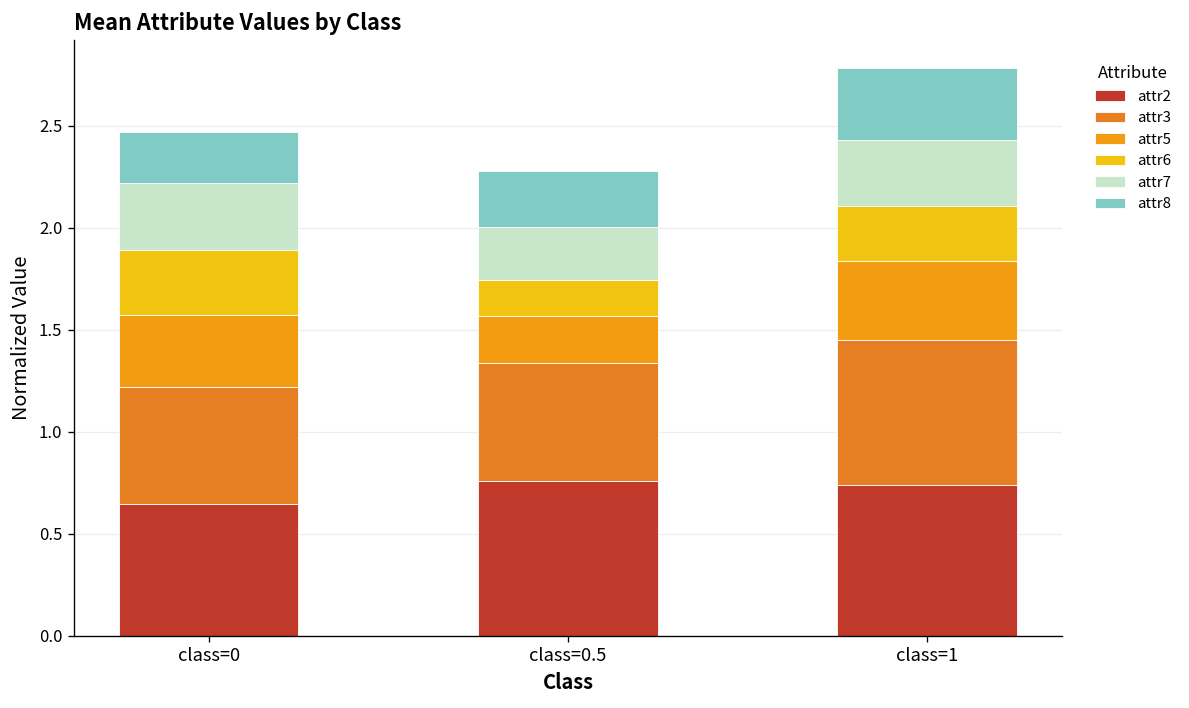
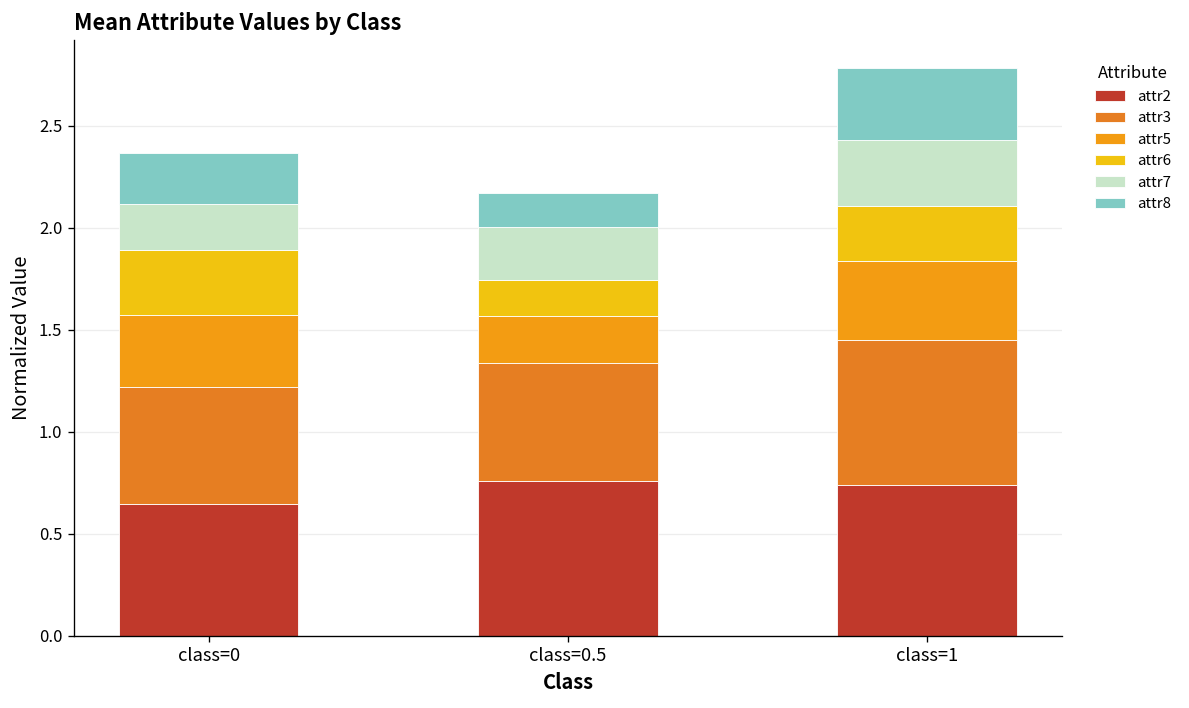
  {
    "attr2": {
      "class=0": 0.65,
      "class=0.5": 0.76,
      "class=1": 0.74
    },
    "attr7": {
-     "class=0": 0.33,
+     "class=0": 0.23,
      "class=0.5": 0.26,
      "class=1": 0.32
    },
    "attr8": {
      "class=0": 0.25,
-     "class=0.5": 0.27,
+     "class=0.5": 0.16,
      "class=1": 0.35
    }
  }
